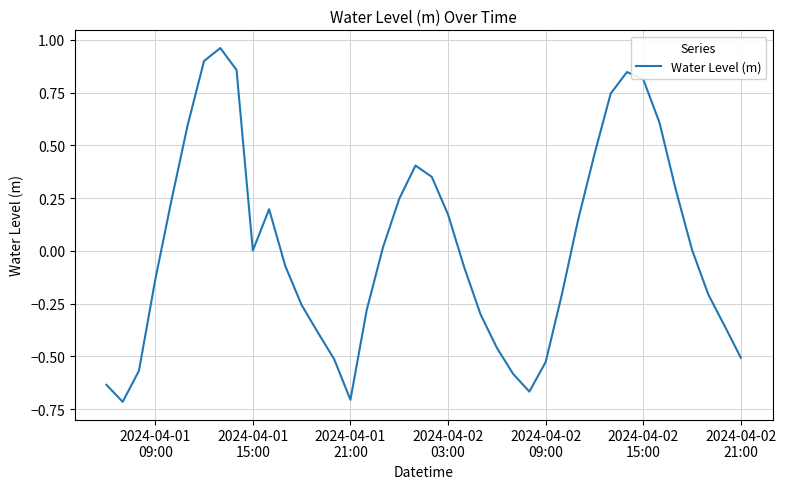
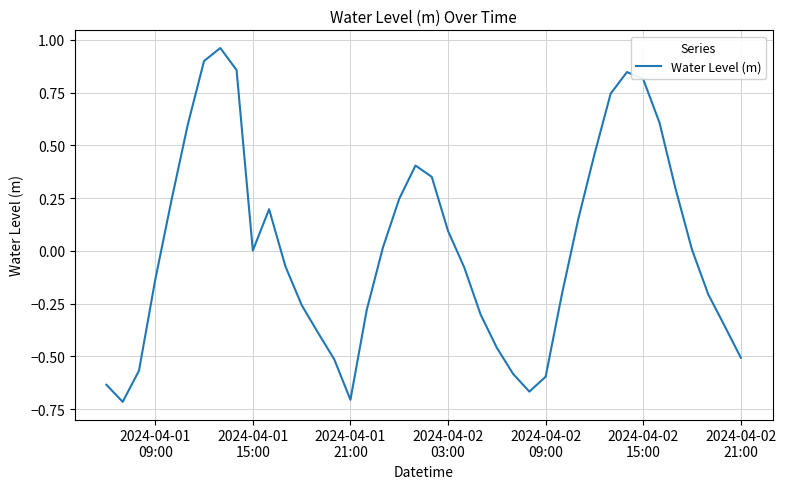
  {
    "2024-04-01 09:00": -0.14,
    "2024-04-01 15:00": 0.00,
    "2024-04-01 21:00": -0.71,
-   "2024-04-02 03:00": 0.17,
-   "2024-04-02 09:00": -0.53,
+   "2024-04-02 03:00": 0.09,
+   "2024-04-02 09:00": -0.60,
    "2024-04-02 15:00": 0.81,
    "2024-04-02 21:00": -0.51
  }
